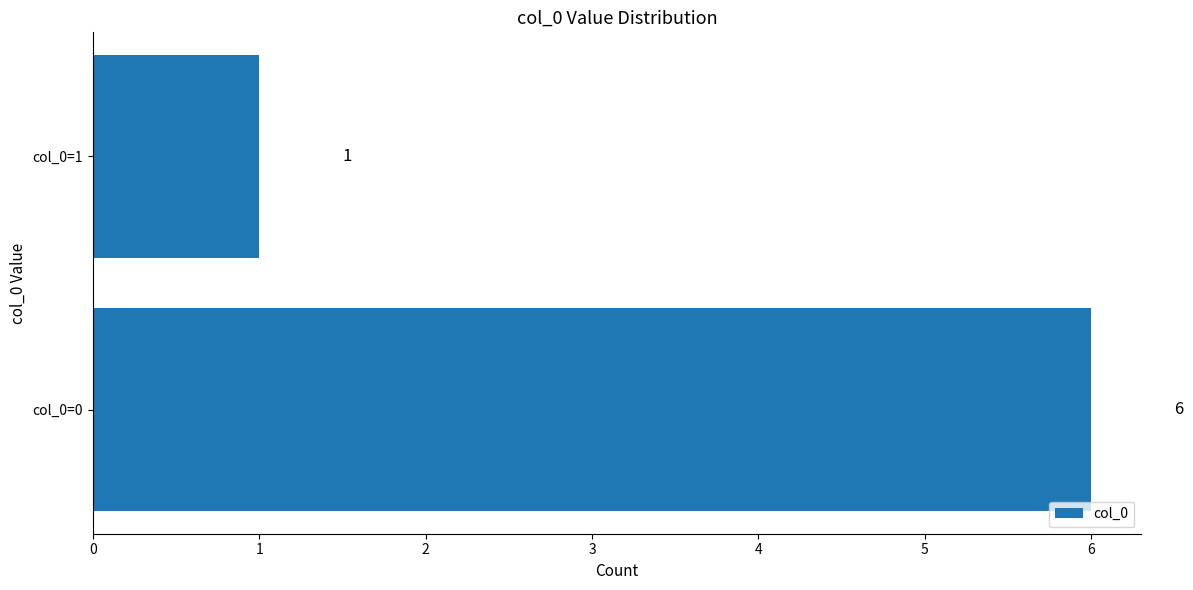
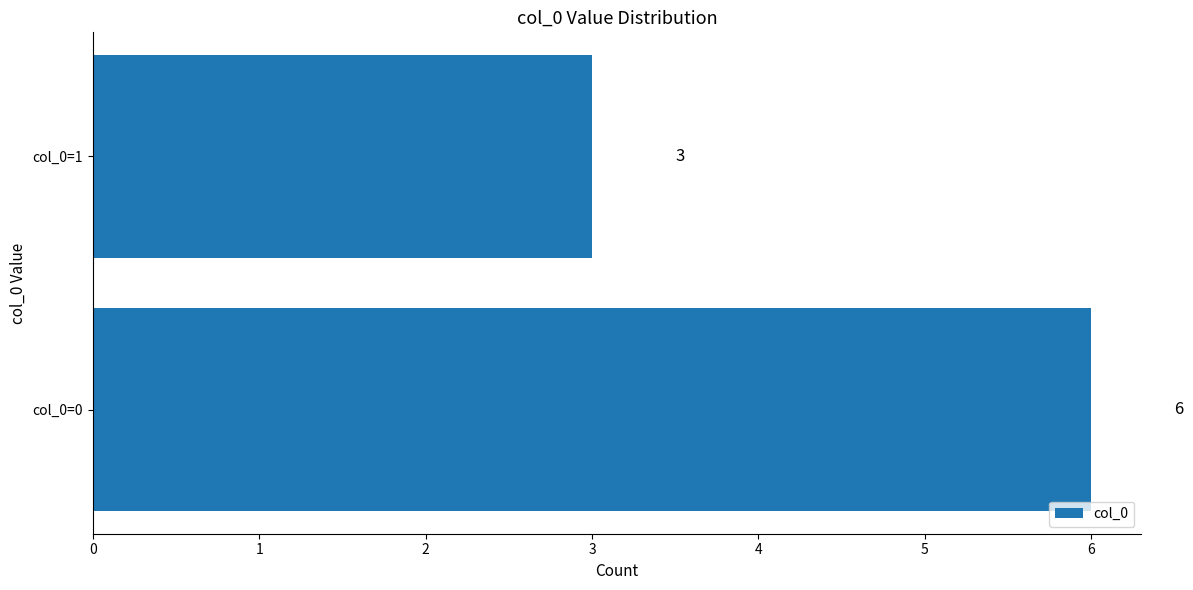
  {
-   "col_0=1": 1
+   "col_0=1": 3
  }
